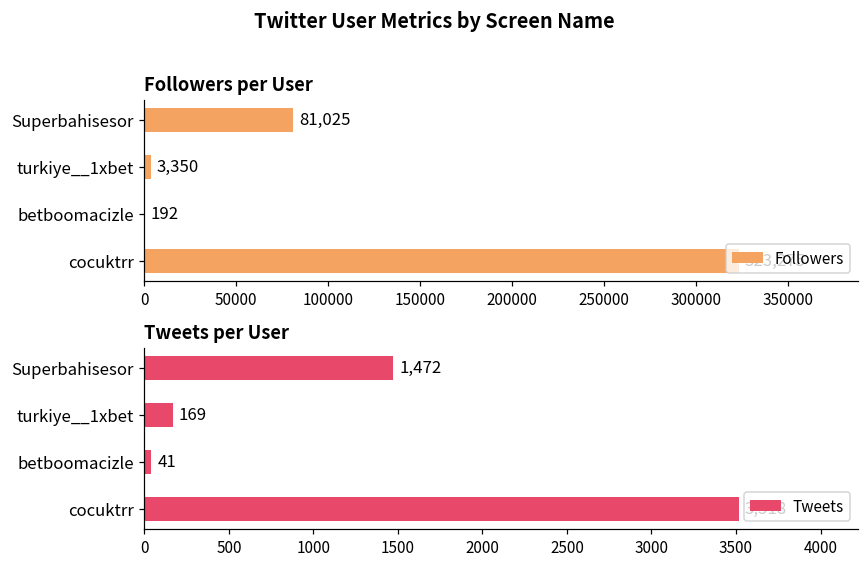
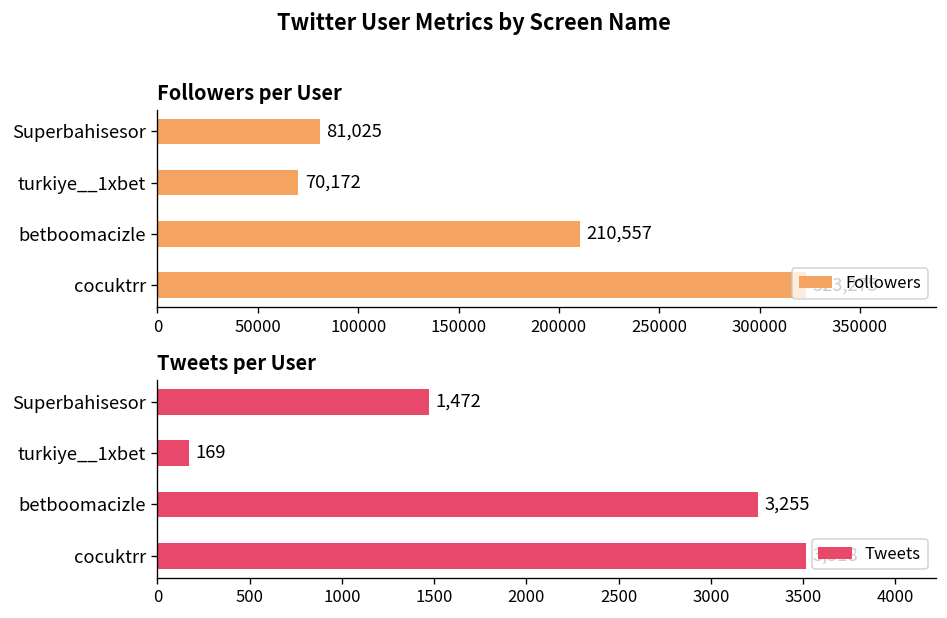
  {
    "Followers per User": {
      "Superbahisesor": "81,025",
-     "turkiye__1xbet": "3,350",
-     "betboomacizle": "192"
+     "turkiye__1xbet": "70,172",
+     "betboomacizle": "210,557"
    },
    "Tweets per User": {
      "Superbahisesor": "1,472",
      "turkiye__1xbet": "169",
-     "betboomacizle": "41"
+     "betboomacizle": "3,255"
    }
  }
